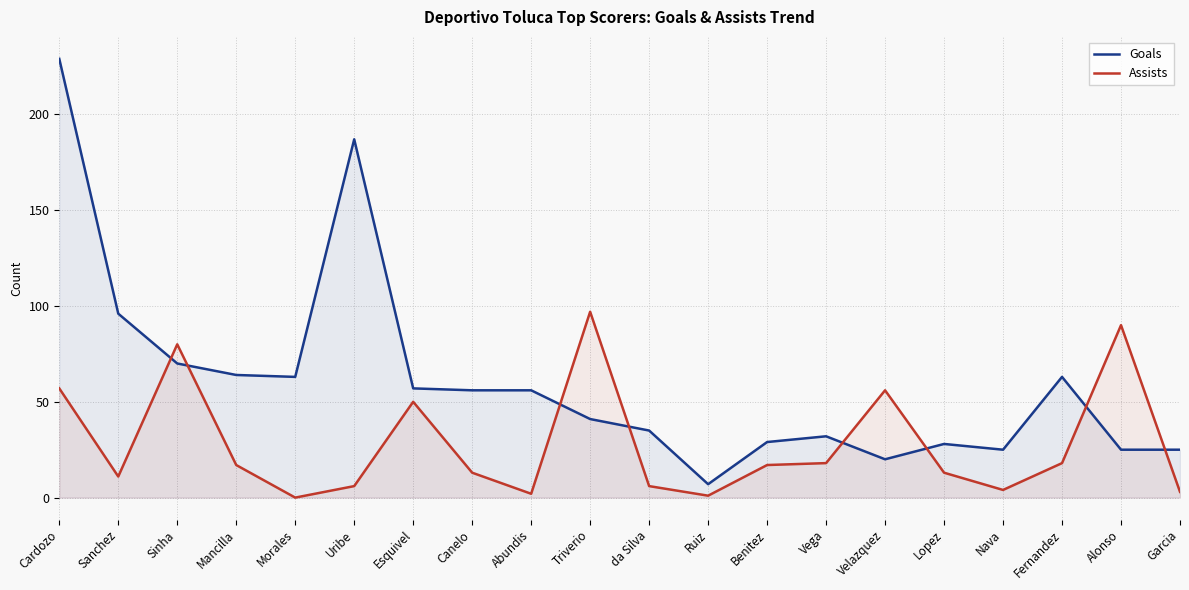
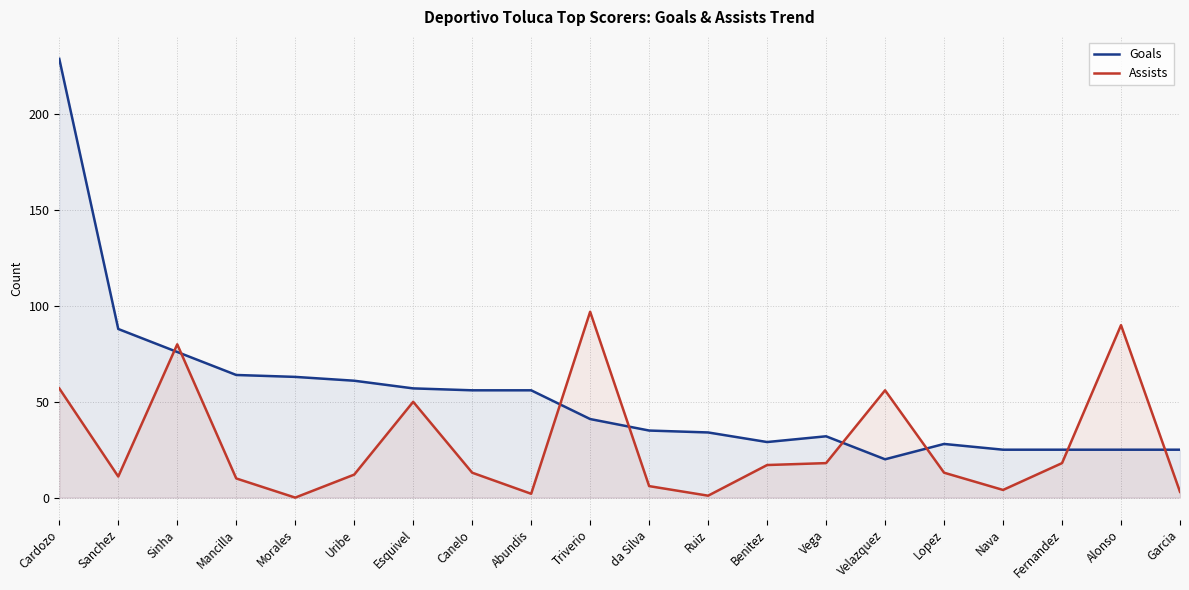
  {
    "Goals": {
      "Cardozo": 229,
-     "Sanchez": 96,
-     "Sinha": 70,
+     "Sanchez": 88,
+     "Sinha": 76,
      "Mancilla": 64,
      "Morales": 63,
-     "Uribe": 187,
+     "Uribe": 61,
      "Esquivel": 57,
      "Canelo": 56,
      "Abundis": 56,
      "Triverio": 41,
      "da Silva": 35,
-     "Ruiz": 7,
+     "Ruiz": 34,
      "Benitez": 29,
      "Vega": 32,
      "Velazquez": 20,
      "Lopez": 28,
      "Nava": 25,
-     "Fernandez": 63,
+     "Fernandez": 25,
      "Alonso": 25,
      "Garcia": 25
    },
    "Assists": {
      "Cardozo": 57,
      "Sanchez": 11,
      "Sinha": 80,
-     "Mancilla": 17,
+     "Mancilla": 10,
      "Morales": 0,
-     "Uribe": 6,
+     "Uribe": 12,
      "Esquivel": 50,
      "Canelo": 13,
      "Abundis": 2,
      "Triverio": 97,
      "da Silva": 6,
      "Ruiz": 1,
      "Benitez": 17,
      "Vega": 18,
      "Velazquez": 56,
      "Lopez": 13,
      "Nava": 4,
      "Fernandez": 18,
      "Alonso": 90,
      "Garcia": 3
    }
  }
